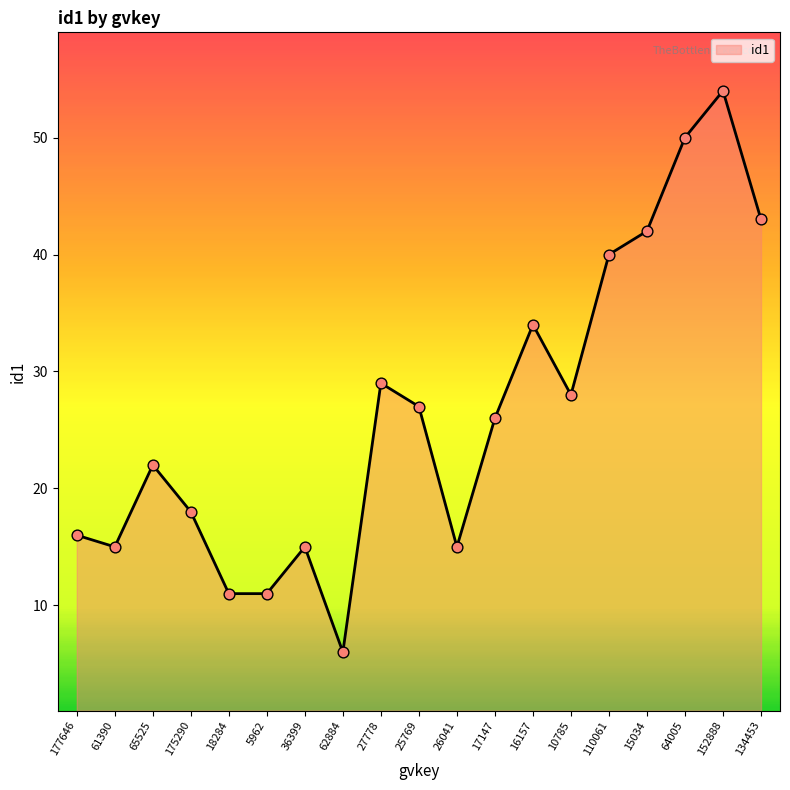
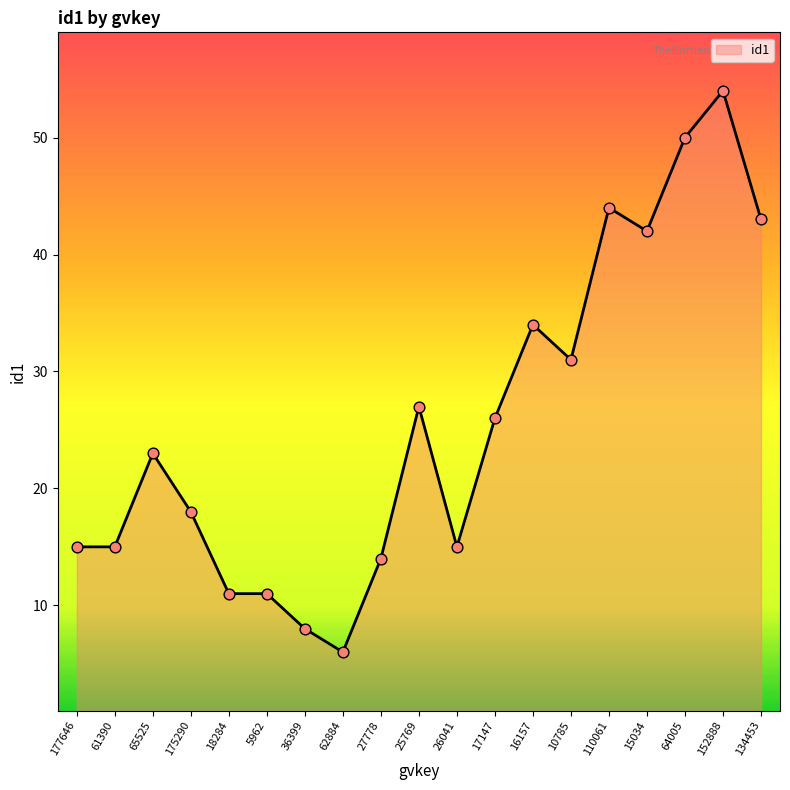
  {
-   "177646": 16,
+   "177646": 15,
    "61390": 15,
-   "65525": 22,
+   "65525": 23,
    "175290": 18,
    "18284": 11,
    "5962": 11,
-   "36399": 15,
+   "36399": 8,
    "62884": 6,
-   "27778": 29,
+   "27778": 14,
    "25769": 27,
    "26041": 15,
    "17147": 26,
    "16157": 34,
-   "10785": 28,
-   "110061": 40,
+   "10785": 31,
+   "110061": 44,
    "15034": 42,
    "64005": 50,
    "152888": 54,
    "134453": 43
  }
